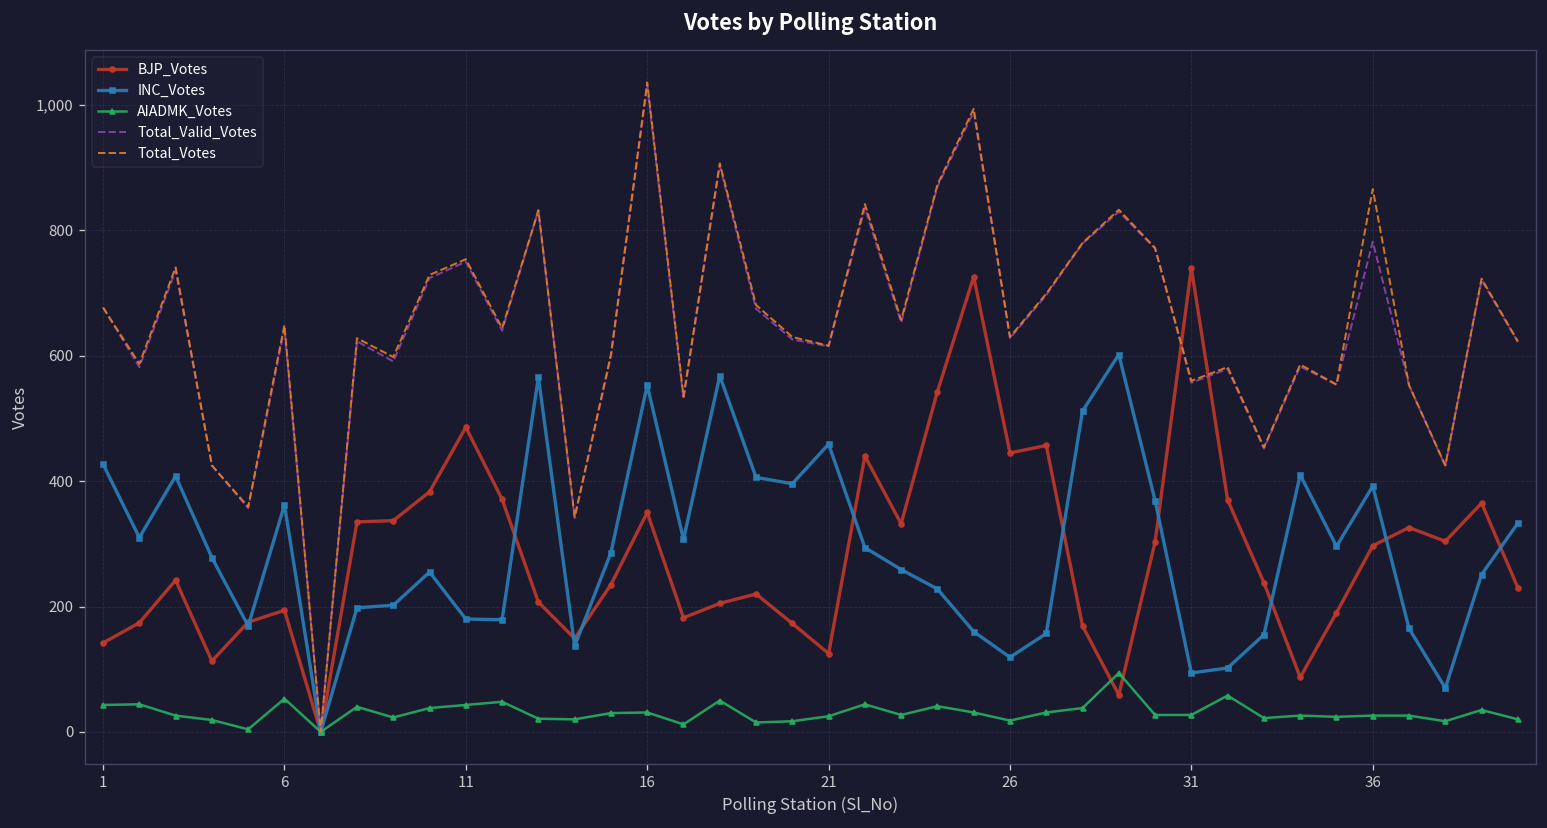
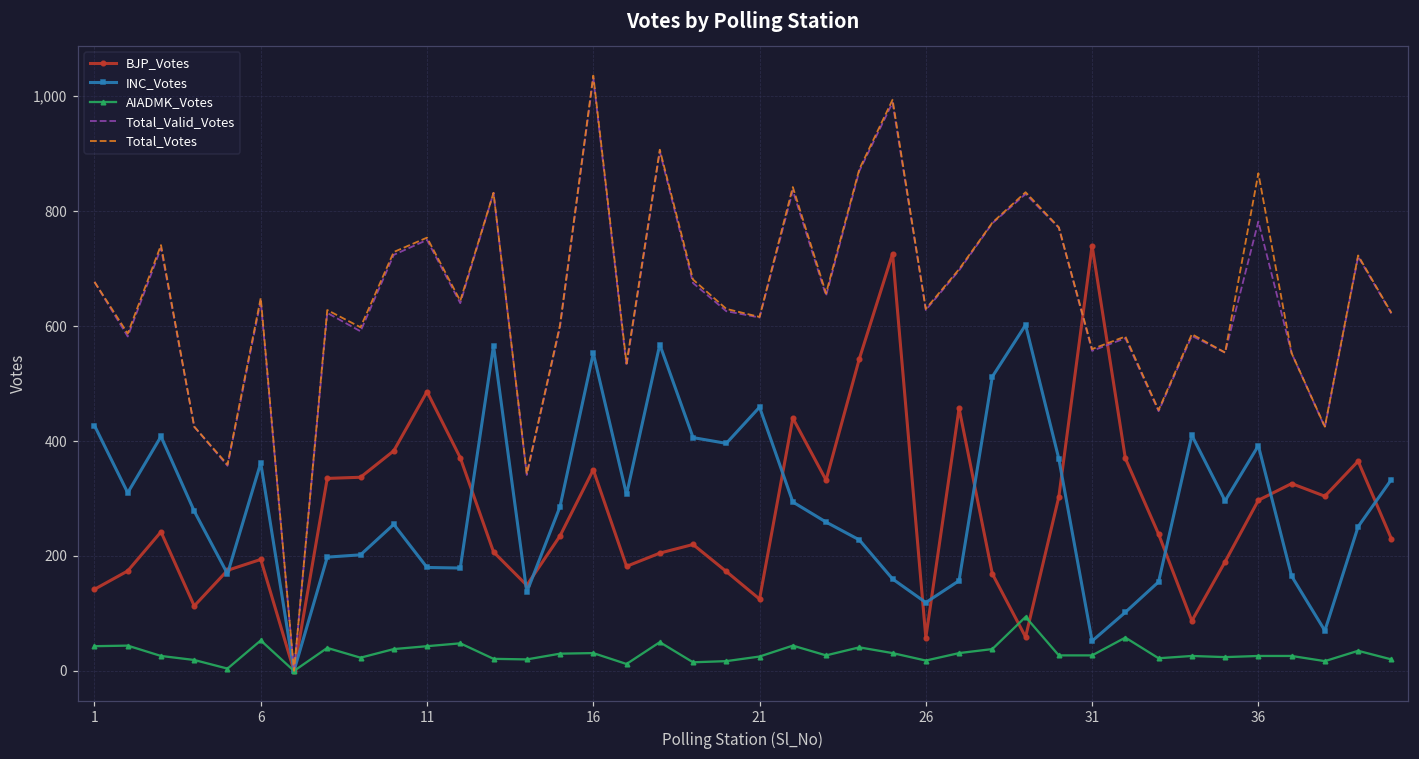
  {
    "BJP_Votes": {
      "1": 140,
      "6": 190,
      "11": 490,
      "16": 350,
      "21": 130,
-     "26": 450,
+     "26": 60,
      "31": 740,
      "36": 300
    },
    "INC_Votes": {
      "1": 430,
      "6": 360,
      "11": 180,
      "16": 550,
      "21": 460,
      "26": 120,
-     "31": 90,
+     "31": 50,
      "36": 390
    },
    "AIADMK_Votes": {
      "1": 40,
      "6": 50,
      "11": 40,
      "16": 30,
      "21": 30,
      "26": 20,
      "31": 30,
      "36": 30
    },
    "Total_Valid_Votes": {
      "6": 640,
      "36": 780
    },
    "Total_Votes": {
      "6": 650,
      "36": 870
    }
  }
